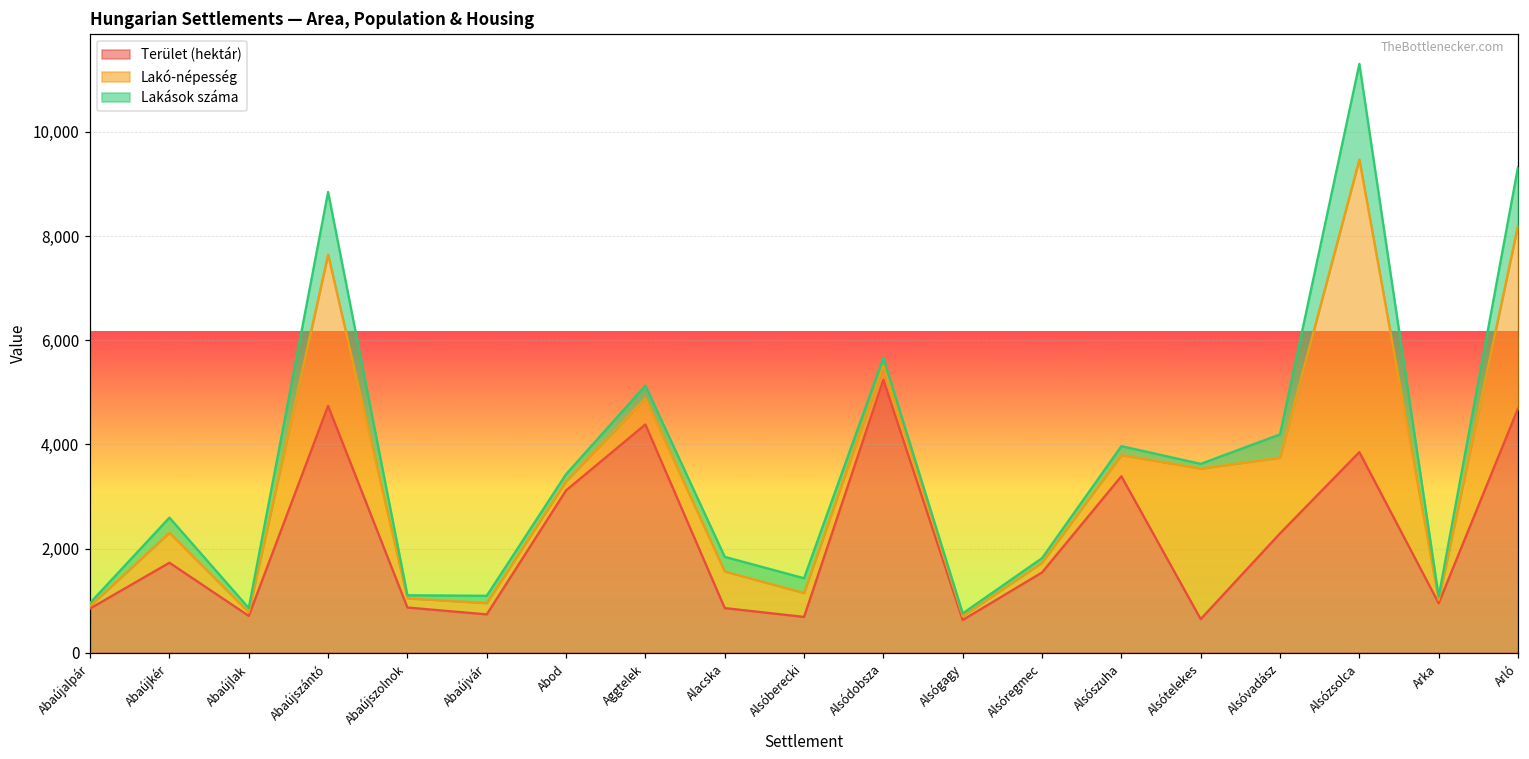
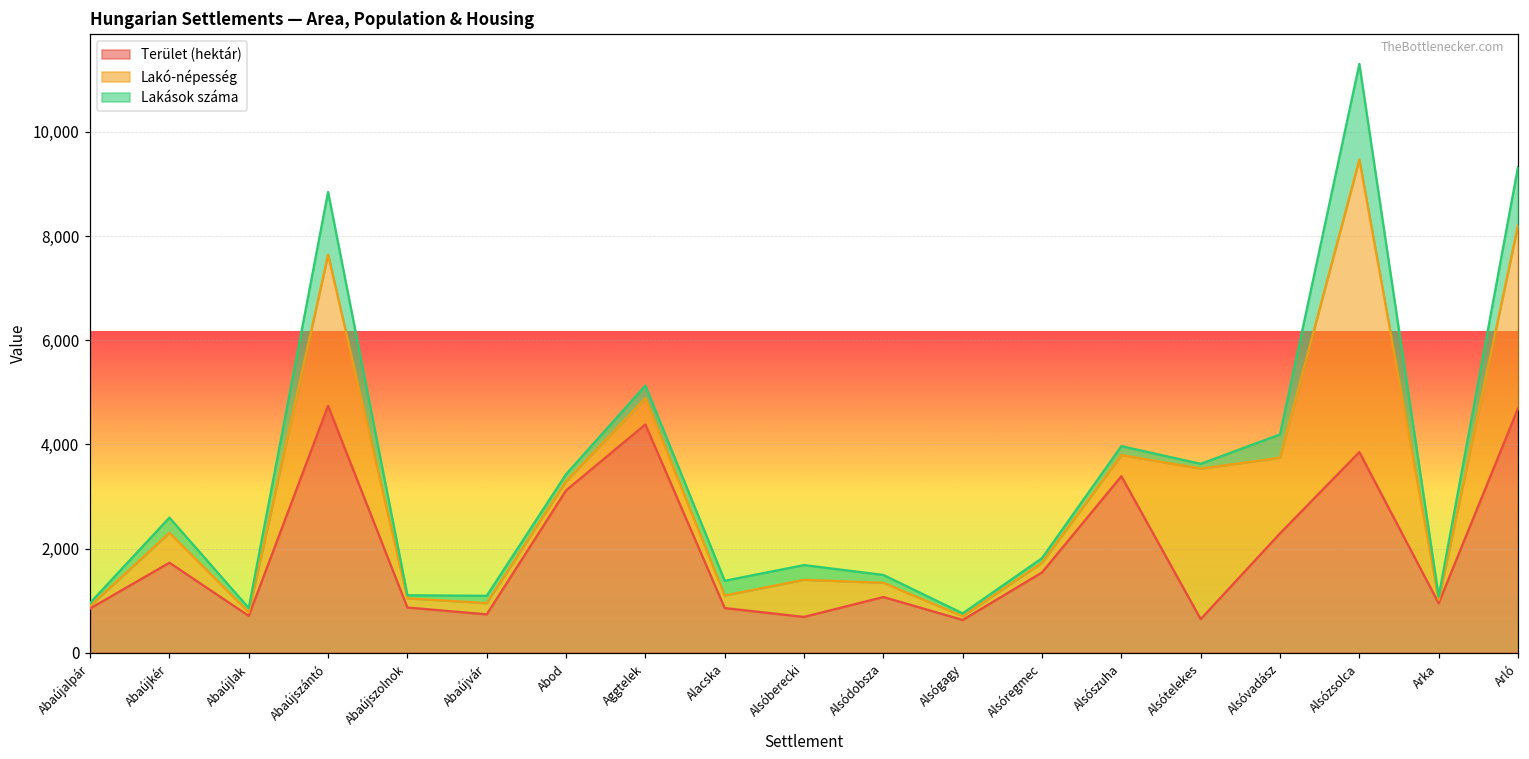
  {
    "Terület (hektár)": {
      "Abaújkér": "1,700",
      "Abaújlak": "700",
      "Abaújszántó": "4,700",
      "Abaújszolnok": "900",
      "Abaújvár": "700",
      "Abod": "3,100",
      "Aggtelek": "4,400",
      "Alacska": "900",
      "Alsóberecki": "700",
-     "Alsódobsza": "5,200",
+     "Alsódobsza": "1,100",
      "Alsógagy": "600",
      "Alsóregmec": "1,500",
      "Alsószuha": "3,400",
      "Alsótelekes": "600",
      "Alsóvadász": "2,300",
      "Alsózsolca": "3,900",
      "Arka": "900",
      "Arló": "4,700"
    },
    "Lakó-népesség": {
      "Abaújkér": "600",
      "Abaújlak": "100",
      "Abaújszántó": "2,900",
      "Abaújszolnok": "200",
      "Abaújvár": "200",
      "Abod": "200",
      "Aggtelek": "500",
-     "Alacska": "700",
-     "Alsóberecki": "500",
+     "Alacska": "200",
+     "Alsóberecki": "700",
      "Alsódobsza": "300",
      "Alsógagy": "100",
      "Alsóregmec": "200",
      "Alsószuha": "400",
      "Alsótelekes": "2,900",
      "Alsóvadász": "1,500",
      "Alsózsolca": "5,600",
      "Arka": "100",
      "Arló": "3,500"
    },
    "Lakások száma": {
      "Abaújalpár": "100",
      "Abaújkér": "300",
      "Abaújlak": "100",
      "Abaújszántó": "1,200",
      "Abaújszolnok": "100",
      "Abaújvár": "100",
      "Abod": "100",
      "Aggtelek": "200",
      "Alacska": "300",
      "Alsóberecki": "300",
      "Alsódobsza": "200",
      "Alsógagy": "100",
      "Alsóregmec": "100",
      "Alsószuha": "200",
      "Alsótelekes": "100",
      "Alsóvadász": "400",
      "Alsózsolca": "1,800",
      "Arka": "100",
      "Arló": "1,100"
    }
  }
